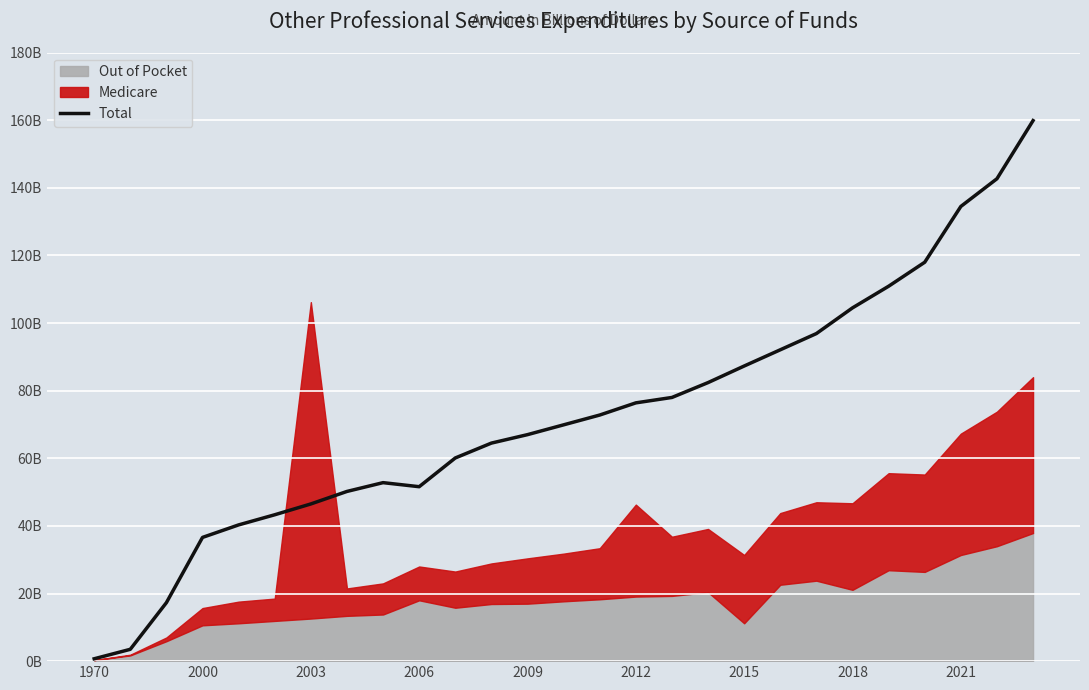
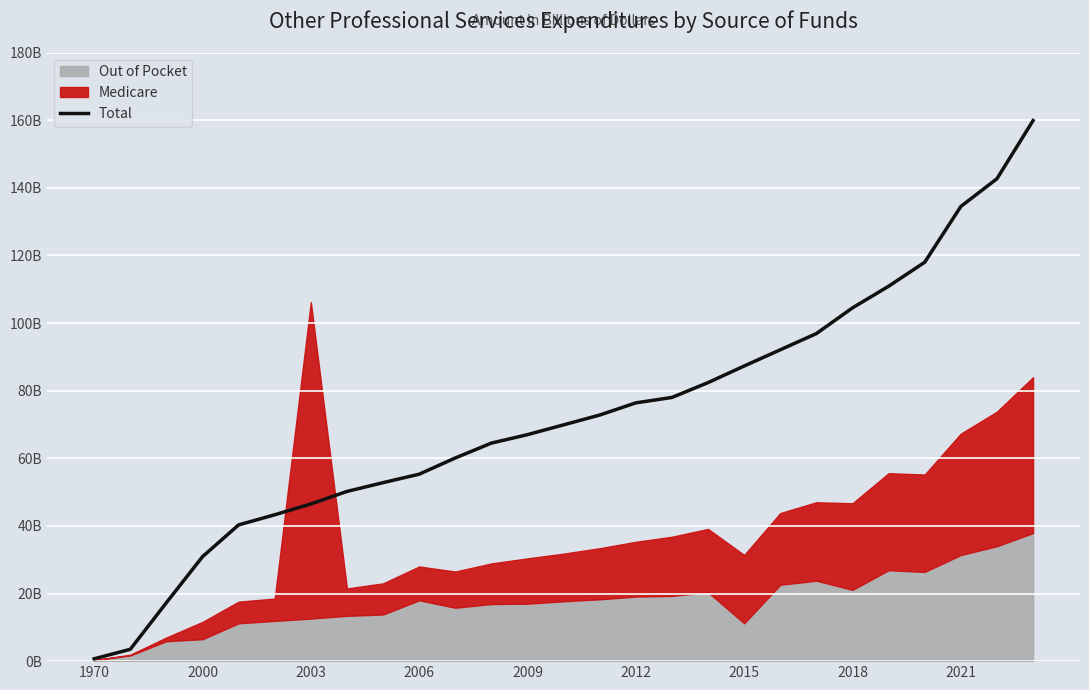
  {
    "Total": {
-     "2000": 37000000000,
+     "2000": 31000000000,
      "2003": 47000000000,
-     "2006": 52000000000,
+     "2006": 55000000000,
      "2009": 67000000000,
      "2012": 76000000000,
      "2015": 87000000000,
      "2018": 105000000000,
      "2021": 135000000000
    },
    "Out of Pocket": {
-     "2000": 11000000000,
+     "2000": 7000000000,
      "2003": 13000000000,
      "2006": 18000000000,
      "2009": 17000000000,
      "2012": 19000000000,
      "2015": 11000000000,
      "2018": 21000000000,
      "2021": 31000000000
    },
    "Medicare": {
      "2000": 5000000000,
      "2003": 94000000000,
      "2006": 10000000000,
      "2009": 13000000000,
-     "2012": 27000000000,
+     "2012": 16000000000,
      "2015": 20000000000,
      "2018": 26000000000,
      "2021": 36000000000
    }
  }
